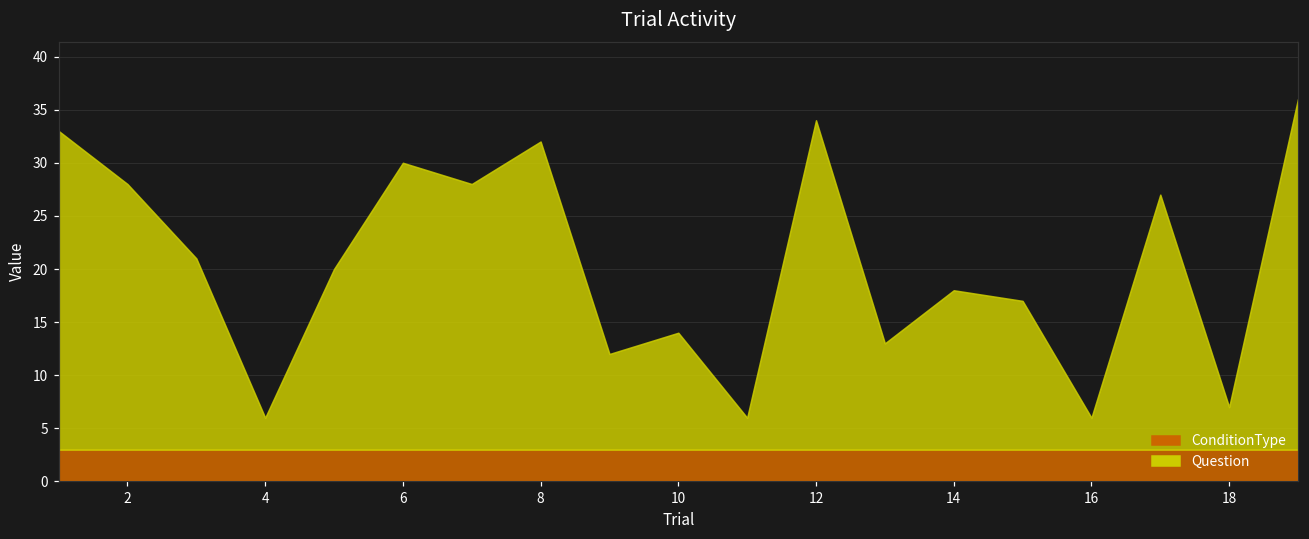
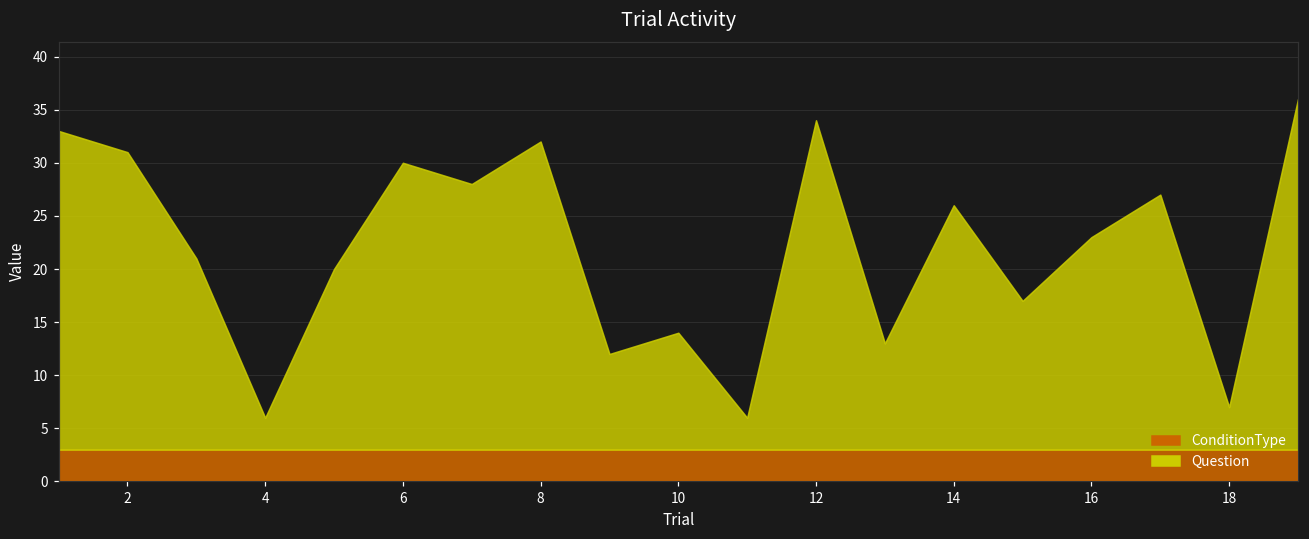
  {
    "ConditionType": {
      "2": 3,
      "4": 3,
      "6": 3,
      "8": 3,
      "10": 3,
      "12": 3,
      "14": 3,
      "16": 3,
      "18": 3
    },
    "Question": {
-     "2": 25,
+     "2": 28,
      "4": 3,
      "6": 27,
      "8": 29,
      "10": 11,
      "12": 31,
-     "14": 15,
-     "16": 3,
+     "14": 23,
+     "16": 20,
      "18": 4
    }
  }
